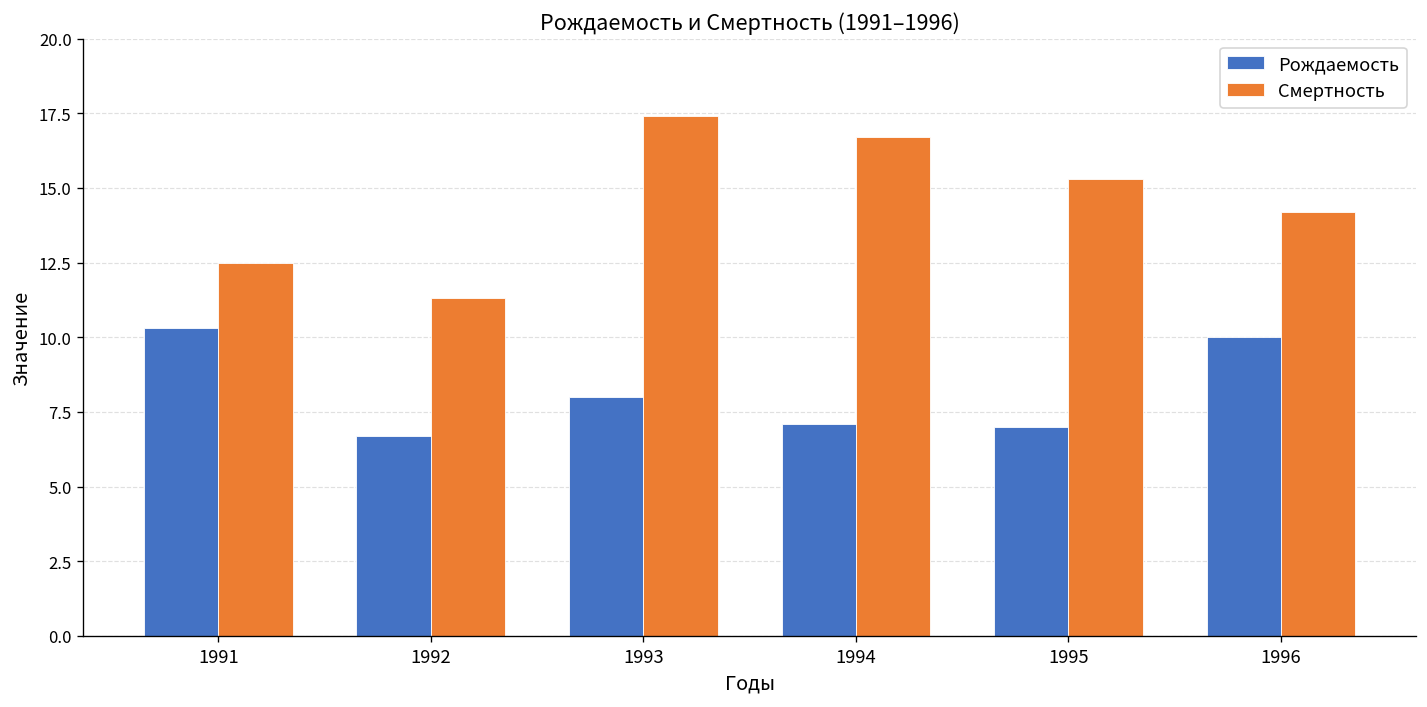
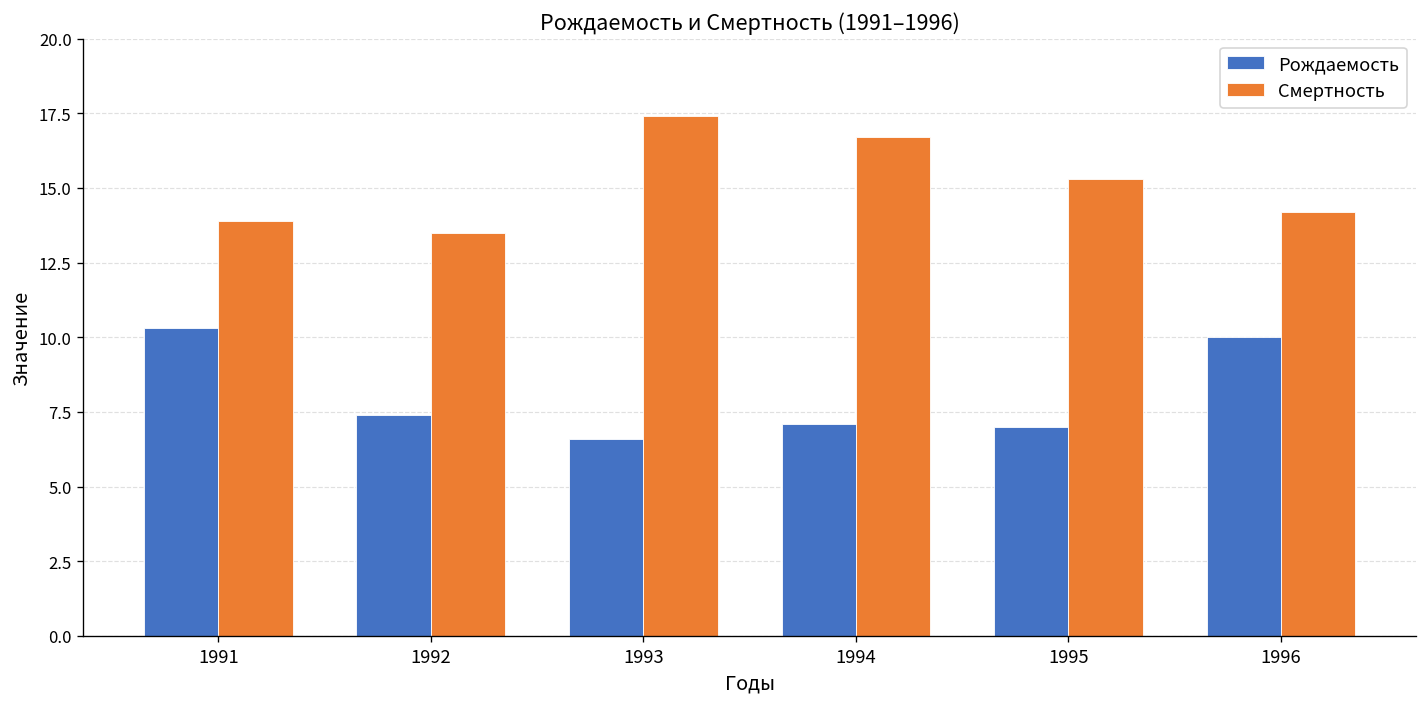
  {
    "Рождаемость": {
      "1991": 10.3,
-     "1992": 6.7,
-     "1993": 8.0,
+     "1992": 7.4,
+     "1993": 6.6,
      "1994": 7.1,
      "1995": 7.0,
      "1996": 10.0
    },
    "Смертность": {
-     "1991": 12.5,
-     "1992": 11.3,
+     "1991": 13.9,
+     "1992": 13.5,
      "1993": 17.4,
      "1994": 16.7,
      "1995": 15.3,
      "1996": 14.2
    }
  }
